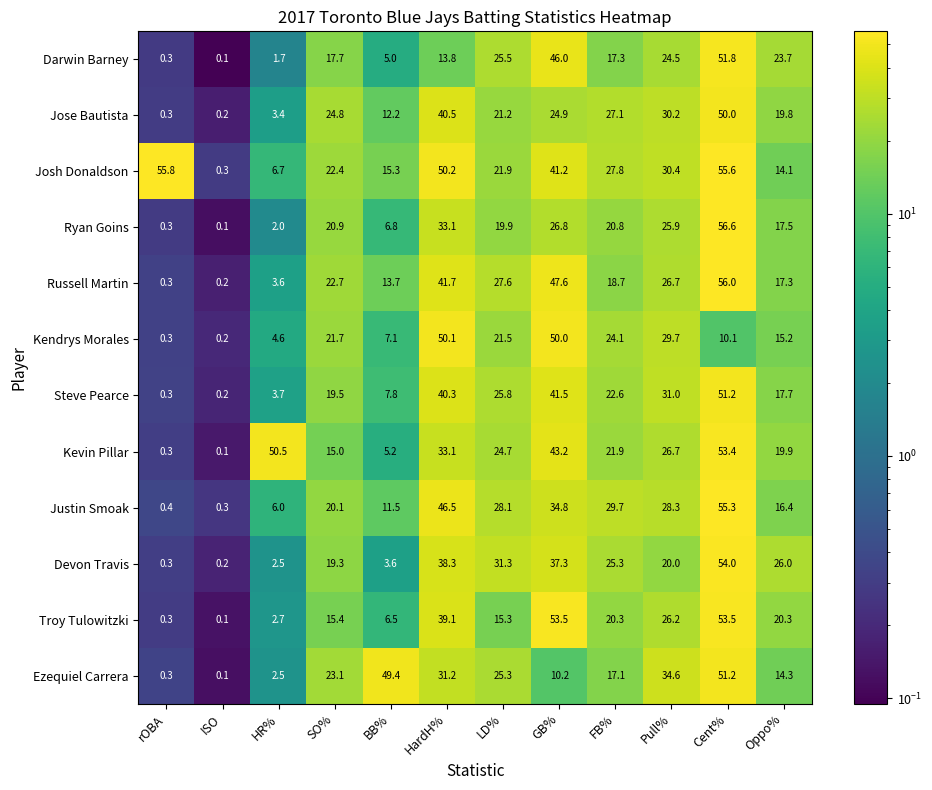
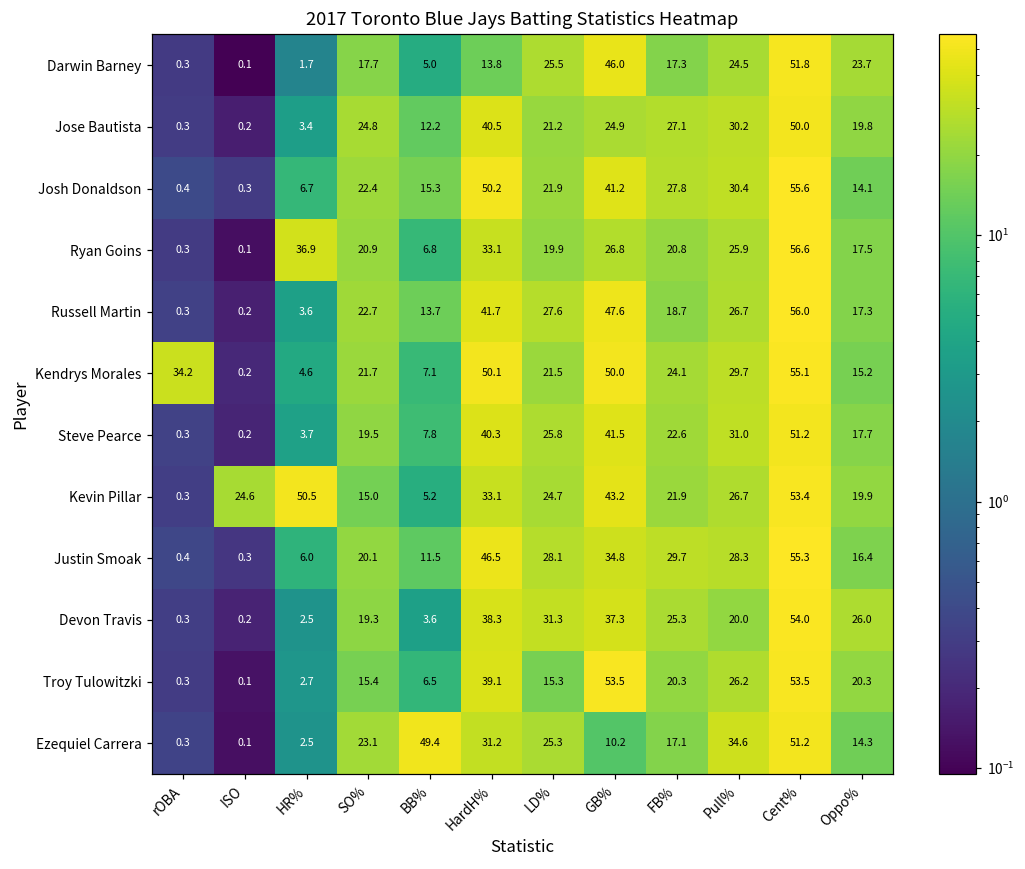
  {
    "Darwin Barney": {
      "rOBA": 0.3,
      "ISO": 0.1,
      "HR%": 1.7,
      "SO%": 17.7,
      "BB%": 5.0,
      "HardH%": 13.8,
      "LD%": 25.5,
      "GB%": 46.0,
      "FB%": 17.3,
      "Pull%": 24.5,
      "Cent%": 51.8,
      "Oppo%": 23.7
    },
    "Jose Bautista": {
      "rOBA": 0.3,
      "ISO": 0.2,
      "HR%": 3.4,
      "SO%": 24.8,
      "BB%": 12.2,
      "HardH%": 40.5,
      "LD%": 21.2,
      "GB%": 24.9,
      "FB%": 27.1,
      "Pull%": 30.2,
      "Cent%": 50.0,
      "Oppo%": 19.8
    },
    "Josh Donaldson": {
-     "rOBA": 55.8,
+     "rOBA": 0.4,
      "ISO": 0.3,
      "HR%": 6.7,
      "SO%": 22.4,
      "BB%": 15.3,
      "HardH%": 50.2,
      "LD%": 21.9,
      "GB%": 41.2,
      "FB%": 27.8,
      "Pull%": 30.4,
      "Cent%": 55.6,
      "Oppo%": 14.1
    },
    "Ryan Goins": {
      "rOBA": 0.3,
      "ISO": 0.1,
-     "HR%": 2.0,
+     "HR%": 36.9,
      "SO%": 20.9,
      "BB%": 6.8,
      "HardH%": 33.1,
      "LD%": 19.9,
      "GB%": 26.8,
      "FB%": 20.8,
      "Pull%": 25.9,
      "Cent%": 56.6,
      "Oppo%": 17.5
    },
    "Russell Martin": {
      "rOBA": 0.3,
      "ISO": 0.2,
      "HR%": 3.6,
      "SO%": 22.7,
      "BB%": 13.7,
      "HardH%": 41.7,
      "LD%": 27.6,
      "GB%": 47.6,
      "FB%": 18.7,
      "Pull%": 26.7,
      "Cent%": 56.0,
      "Oppo%": 17.3
    },
    "Kendrys Morales": {
-     "rOBA": 0.3,
+     "rOBA": 34.2,
      "ISO": 0.2,
      "HR%": 4.6,
      "SO%": 21.7,
      "BB%": 7.1,
      "HardH%": 50.1,
      "LD%": 21.5,
      "GB%": 50.0,
      "FB%": 24.1,
      "Pull%": 29.7,
-     "Cent%": 10.1,
+     "Cent%": 55.1,
      "Oppo%": 15.2
    },
    "Steve Pearce": {
      "rOBA": 0.3,
      "ISO": 0.2,
      "HR%": 3.7,
      "SO%": 19.5,
      "BB%": 7.8,
      "HardH%": 40.3,
      "LD%": 25.8,
      "GB%": 41.5,
      "FB%": 22.6,
      "Pull%": 31.0,
      "Cent%": 51.2,
      "Oppo%": 17.7
    },
    "Kevin Pillar": {
      "rOBA": 0.3,
-     "ISO": 0.1,
+     "ISO": 24.6,
      "HR%": 50.5,
      "SO%": 15.0,
      "BB%": 5.2,
      "HardH%": 33.1,
      "LD%": 24.7,
      "GB%": 43.2,
      "FB%": 21.9,
      "Pull%": 26.7,
      "Cent%": 53.4,
      "Oppo%": 19.9
    },
    "Justin Smoak": {
      "rOBA": 0.4,
      "ISO": 0.3,
      "HR%": 6.0,
      "SO%": 20.1,
      "BB%": 11.5,
      "HardH%": 46.5,
      "LD%": 28.1,
      "GB%": 34.8,
      "FB%": 29.7,
      "Pull%": 28.3,
      "Cent%": 55.3,
      "Oppo%": 16.4
    },
    "Devon Travis": {
      "rOBA": 0.3,
      "ISO": 0.2,
      "HR%": 2.5,
      "SO%": 19.3,
      "BB%": 3.6,
      "HardH%": 38.3,
      "LD%": 31.3,
      "GB%": 37.3,
      "FB%": 25.3,
      "Pull%": 20.0,
      "Cent%": 54.0,
      "Oppo%": 26.0
    },
    "Troy Tulowitzki": {
      "rOBA": 0.3,
      "ISO": 0.1,
      "HR%": 2.7,
      "SO%": 15.4,
      "BB%": 6.5,
      "HardH%": 39.1,
      "LD%": 15.3,
      "GB%": 53.5,
      "FB%": 20.3,
      "Pull%": 26.2,
      "Cent%": 53.5,
      "Oppo%": 20.3
    },
    "Ezequiel Carrera": {
      "rOBA": 0.3,
      "ISO": 0.1,
      "HR%": 2.5,
      "SO%": 23.1,
      "BB%": 49.4,
      "HardH%": 31.2,
      "LD%": 25.3,
      "GB%": 10.2,
      "FB%": 17.1,
      "Pull%": 34.6,
      "Cent%": 51.2,
      "Oppo%": 14.3
    }
  }
